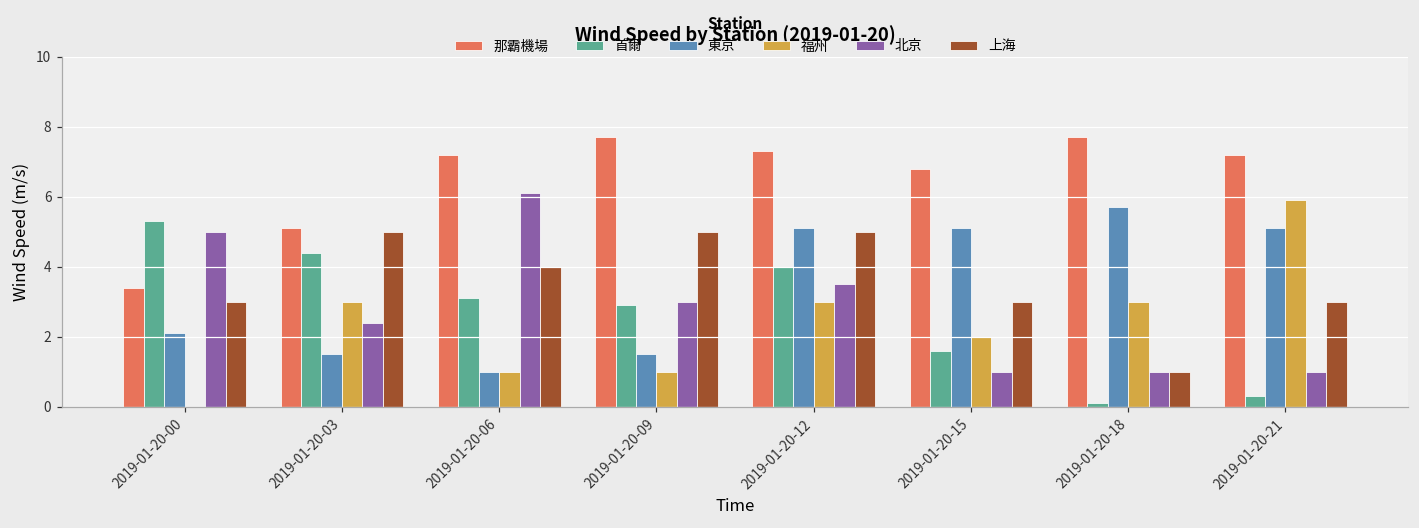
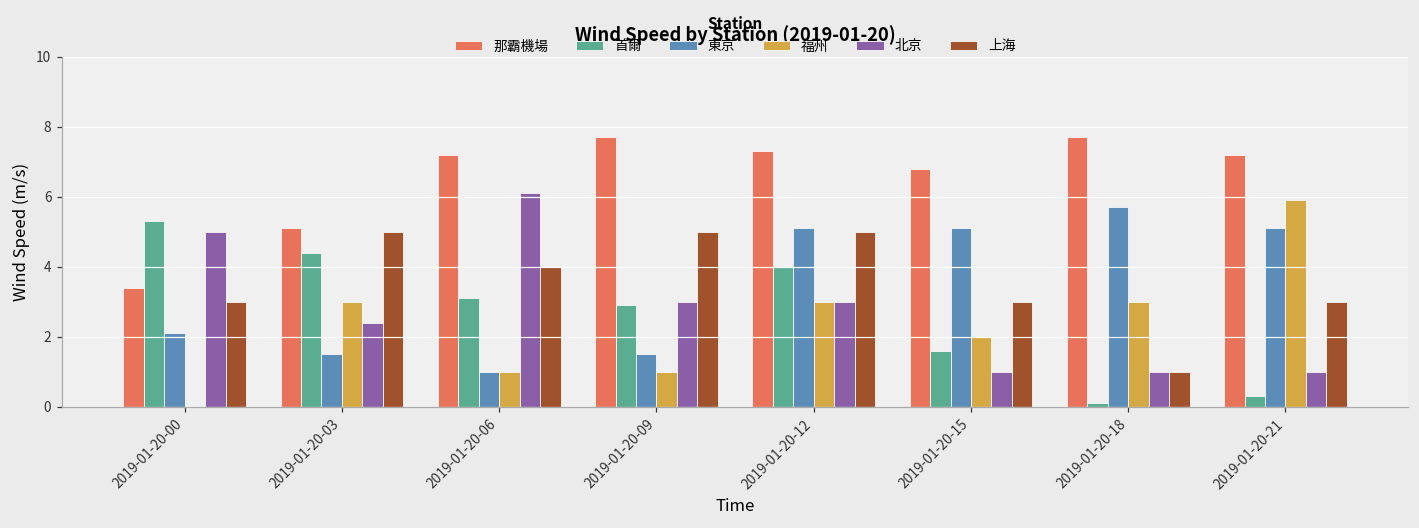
  {
    "那霸機場": {
      "2019-01-20-00": 3.4,
      "2019-01-20-03": 5.1,
      "2019-01-20-06": 7.2,
      "2019-01-20-09": 7.7,
      "2019-01-20-12": 7.3,
      "2019-01-20-15": 6.8,
      "2019-01-20-18": 7.7,
      "2019-01-20-21": 7.2
    },
    "福州": {
      "2019-01-20-00": 0.0,
      "2019-01-20-03": 3.0,
      "2019-01-20-06": 1.0,
      "2019-01-20-09": 1.0,
      "2019-01-20-12": 3.0,
      "2019-01-20-15": 2.0,
      "2019-01-20-18": 3.0,
      "2019-01-20-21": 5.9
    },
    "北京": {
      "2019-01-20-00": 5.0,
      "2019-01-20-03": 2.4,
      "2019-01-20-06": 6.1,
      "2019-01-20-09": 3.0,
-     "2019-01-20-12": 3.5,
+     "2019-01-20-12": 3.0,
      "2019-01-20-15": 1.0,
      "2019-01-20-18": 1.0,
      "2019-01-20-21": 1.0
    },
    "上海": {
      "2019-01-20-00": 3.0,
      "2019-01-20-03": 5.0,
      "2019-01-20-06": 4.0,
      "2019-01-20-09": 5.0,
      "2019-01-20-12": 5.0,
      "2019-01-20-15": 3.0,
      "2019-01-20-18": 1.0,
      "2019-01-20-21": 3.0
    }
  }
